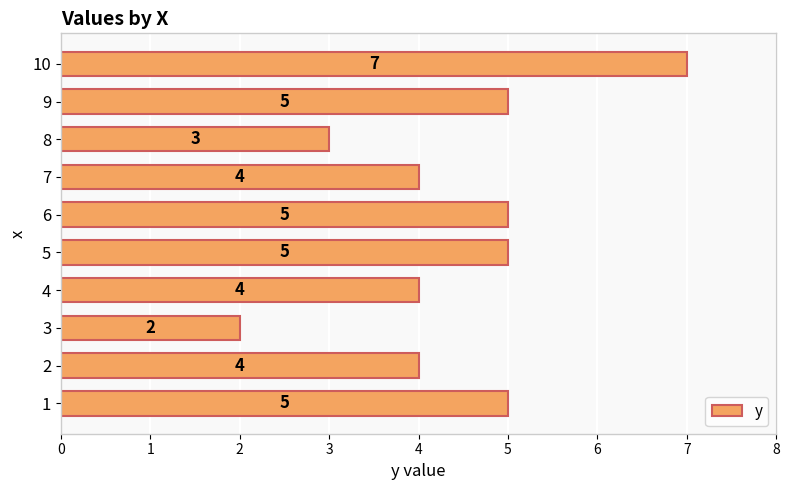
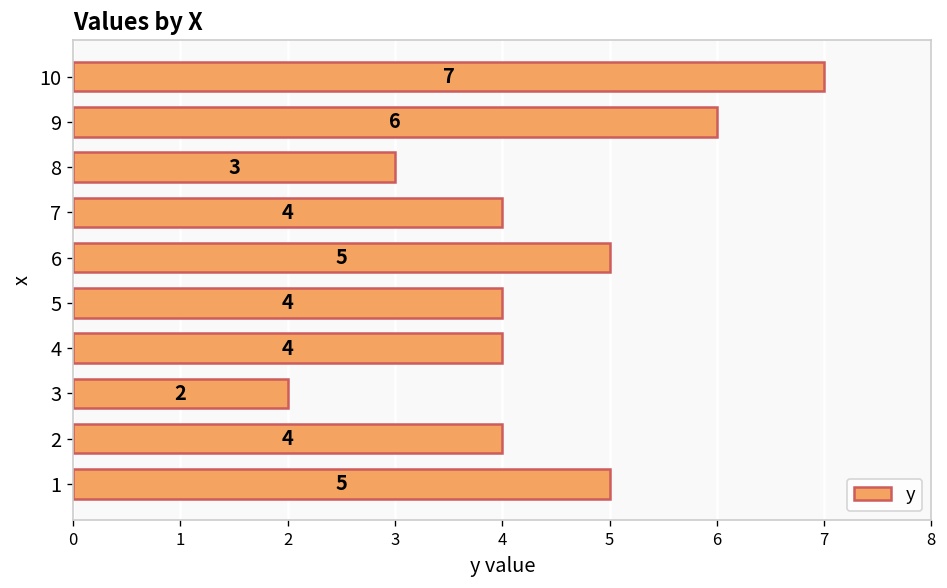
  {
    "10": 7,
-   "9": 5,
+   "9": 6,
    "8": 3,
    "7": 4,
    "6": 5,
-   "5": 5,
+   "5": 4,
    "4": 4,
    "3": 2,
    "2": 4,
    "1": 5
  }
